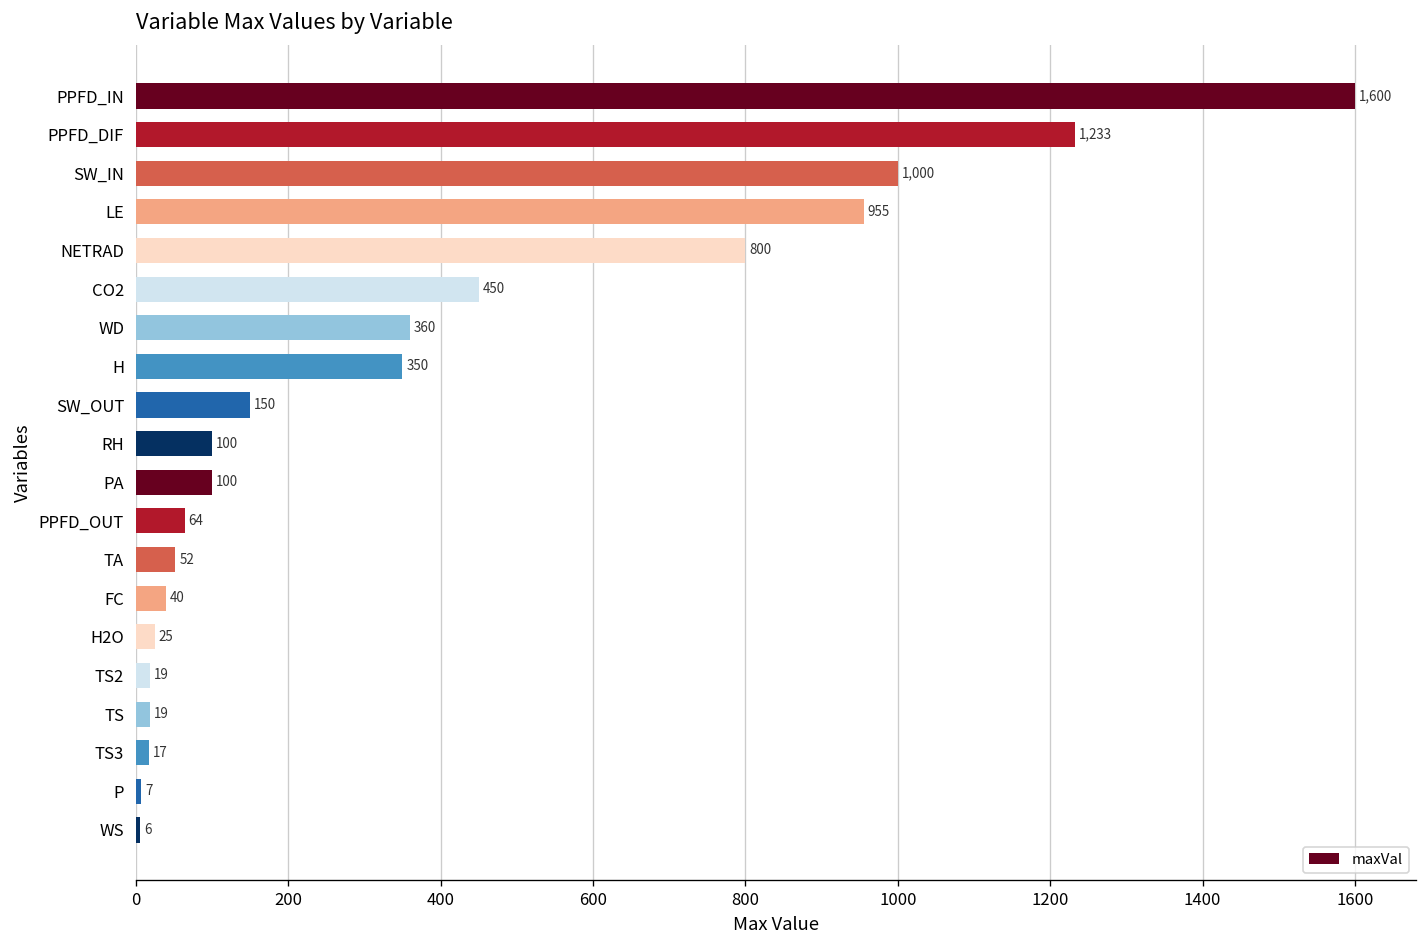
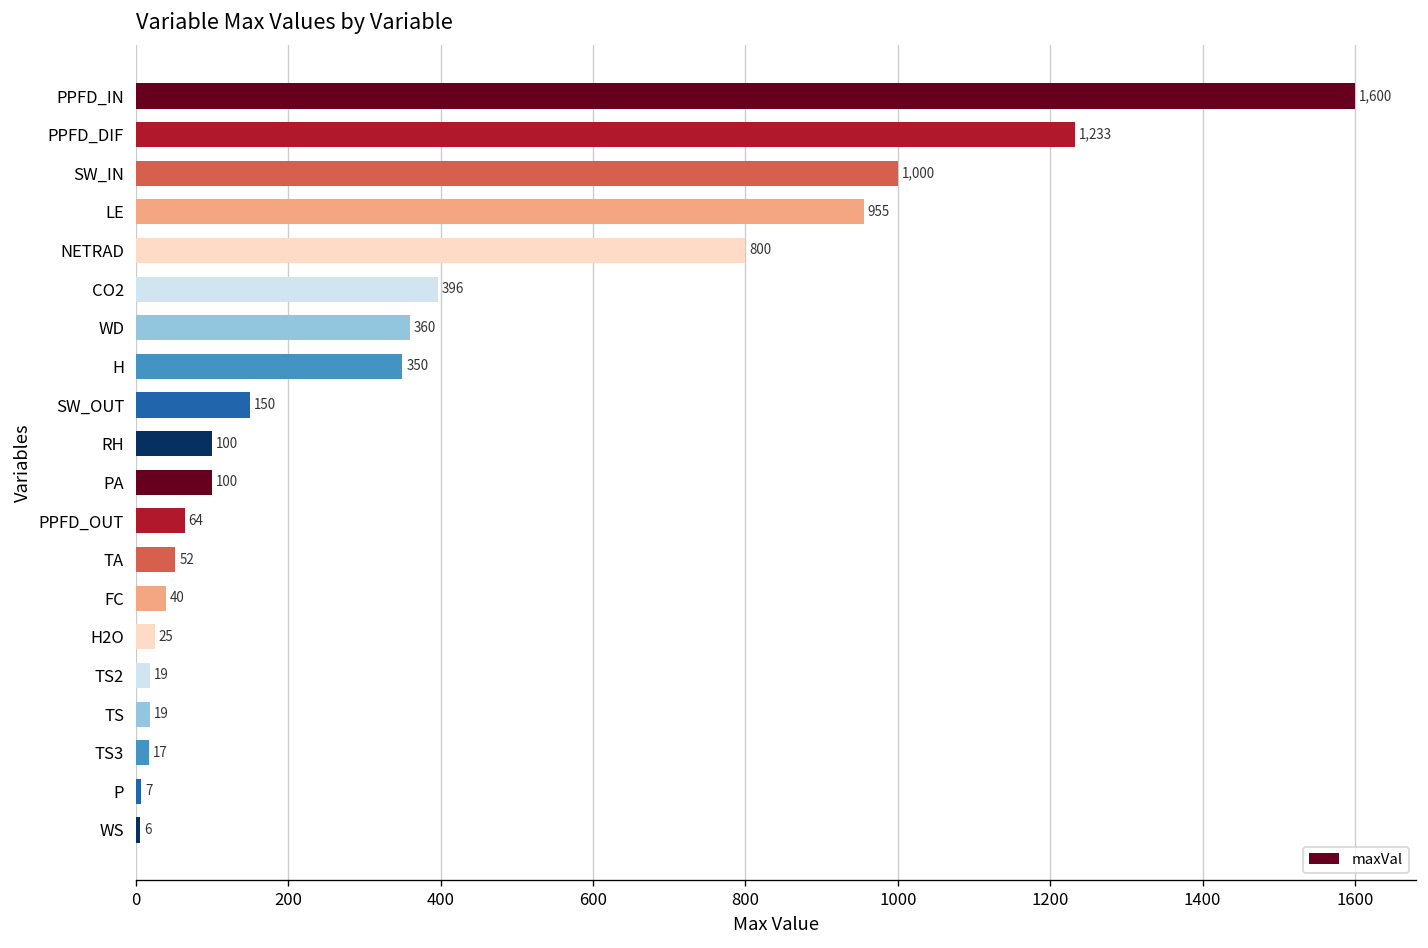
  {
    "PPFD_IN": "1,600",
    "PPFD_DIF": "1,233",
    "SW_IN": "1,000",
    "LE": "955",
    "NETRAD": "800",
-   "CO2": "450",
+   "CO2": "396",
    "WD": "360",
    "H": "350",
    "SW_OUT": "150",
    "RH": "100",
    "PA": "100",
    "PPFD_OUT": "64",
    "TA": "52",
    "FC": "40",
    "H2O": "25",
    "TS2": "19",
    "TS": "19",
    "TS3": "17",
    "P": "7",
    "WS": "6"
  }
